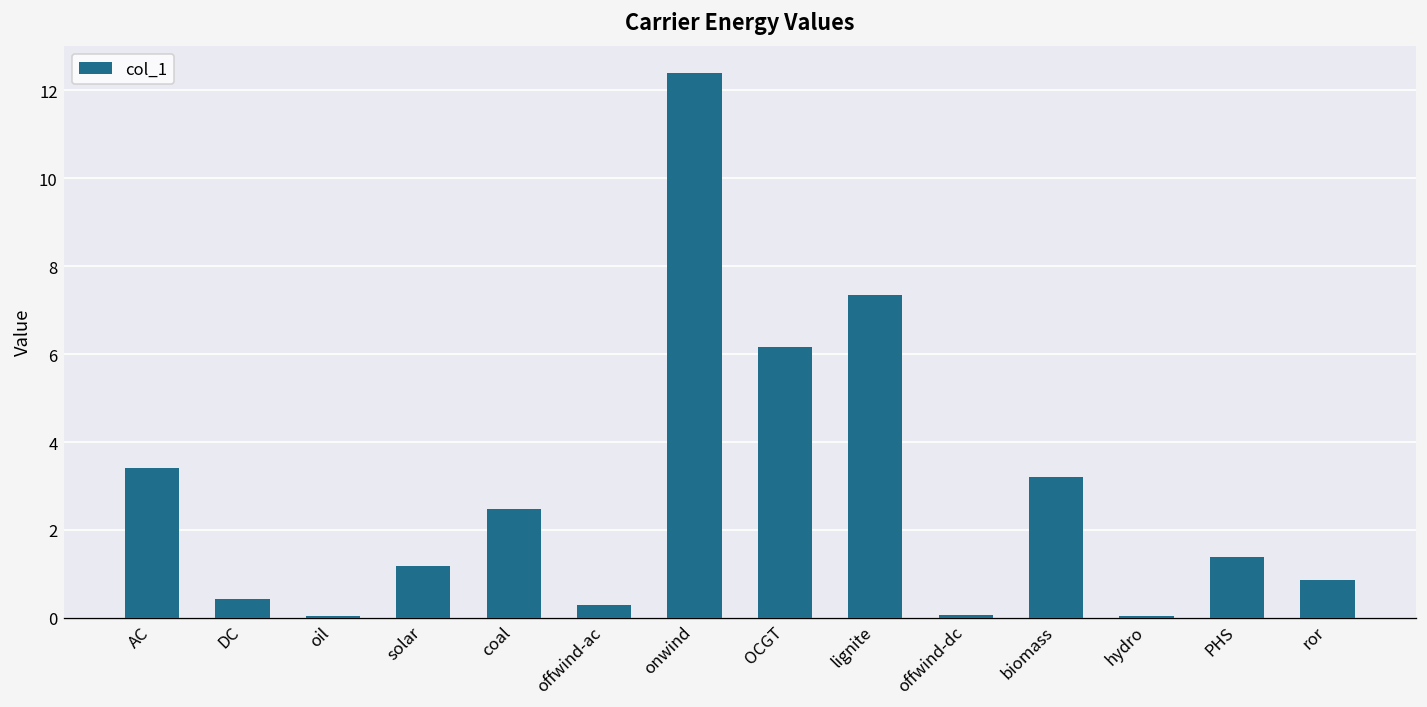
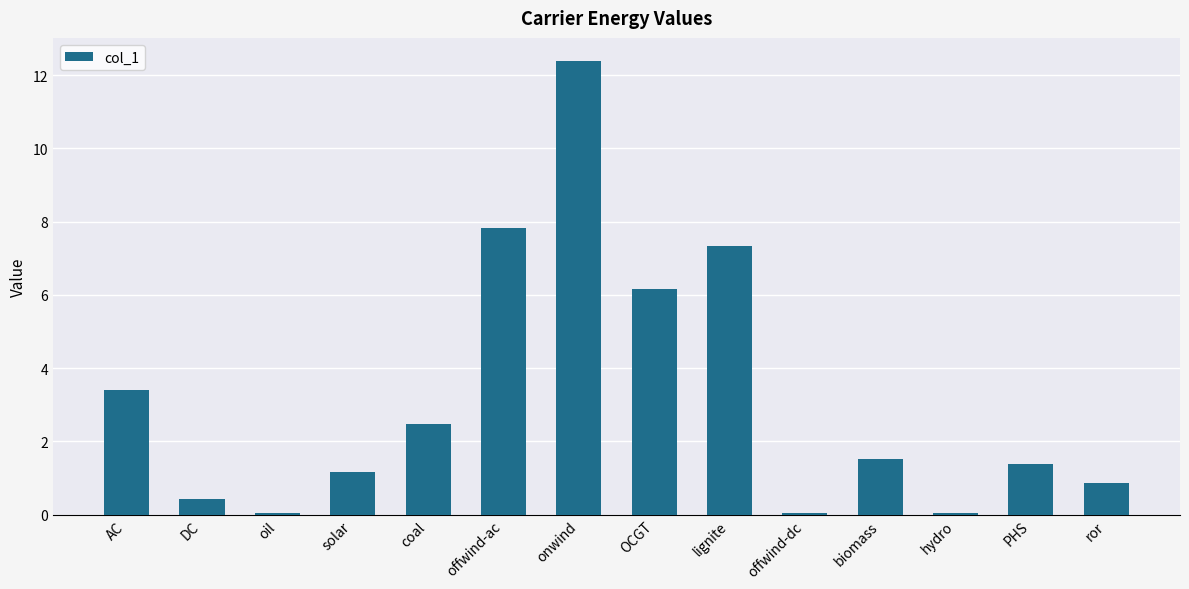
  {
    "AC": 3.4,
    "DC": 0.4,
    "solar": 1.2,
    "coal": 2.5,
-   "offwind-ac": 0.3,
+   "offwind-ac": 7.8,
    "onwind": 12.4,
    "OCGT": 6.2,
    "lignite": 7.3,
-   "biomass": 3.2,
+   "biomass": 1.5,
    "PHS": 1.4,
    "ror": 0.9
  }
